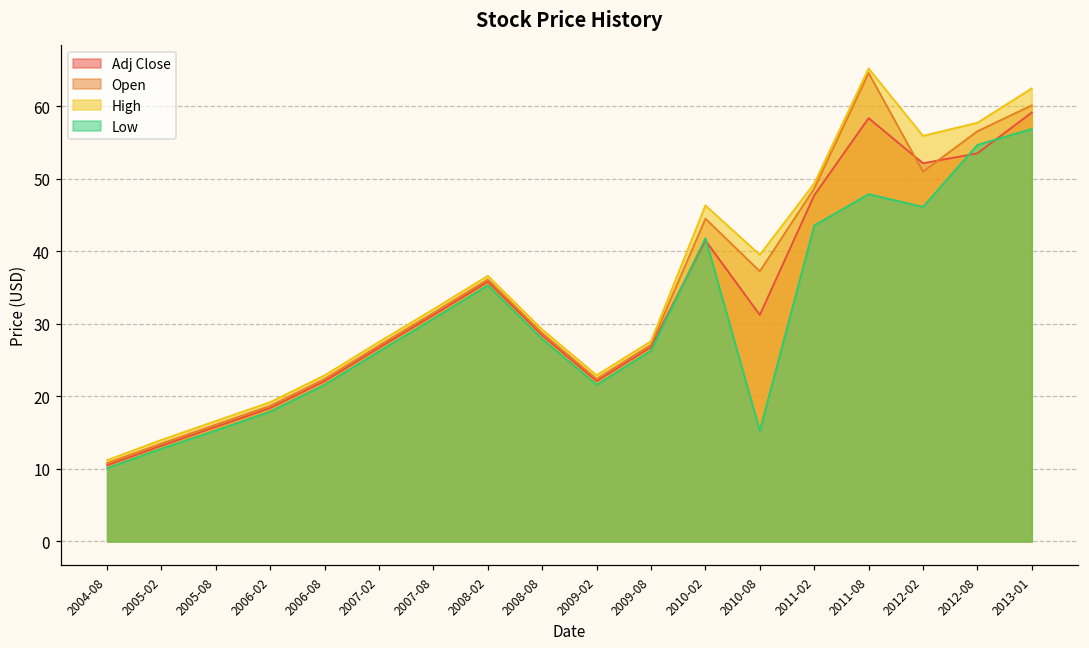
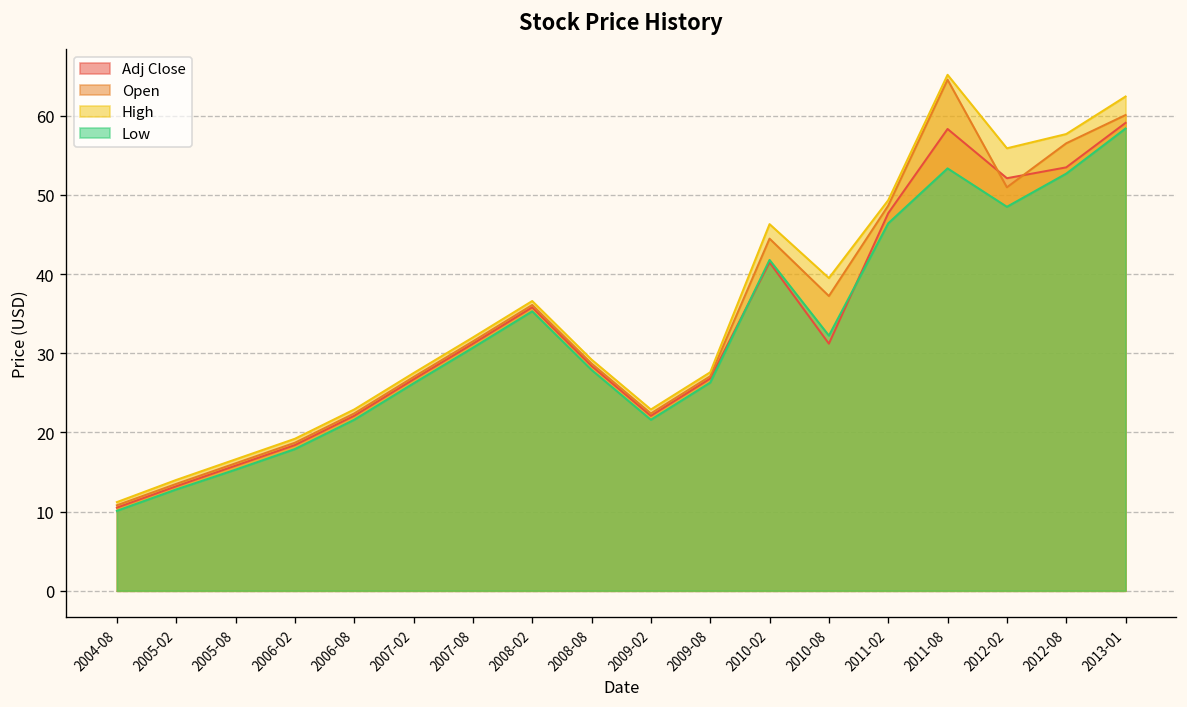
  {
    "Low": {
      "2004-08": 10,
      "2005-02": 13,
      "2005-08": 15,
      "2006-02": 18,
      "2006-08": 22,
      "2007-02": 26,
      "2007-08": 31,
      "2008-02": 35,
      "2008-08": 28,
      "2009-02": 22,
      "2009-08": 26,
-     "2010-08": 15,
-     "2011-02": 44,
-     "2011-08": 48,
-     "2012-02": 46,
-     "2012-08": 55,
-     "2013-01": 57
+     "2010-08": 32,
+     "2011-02": 46,
+     "2011-08": 53,
+     "2012-02": 49,
+     "2012-08": 53,
+     "2013-01": 58
    }
  }
